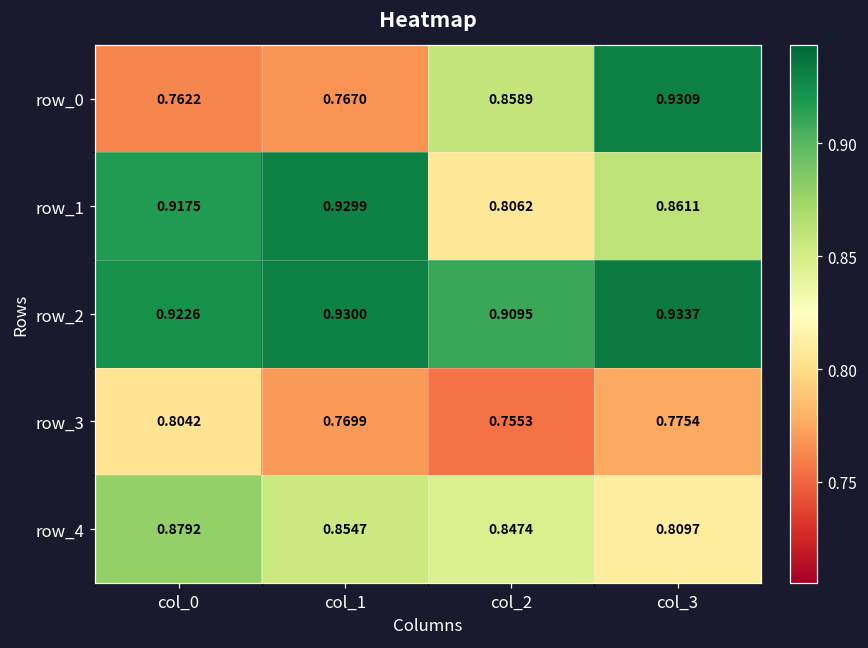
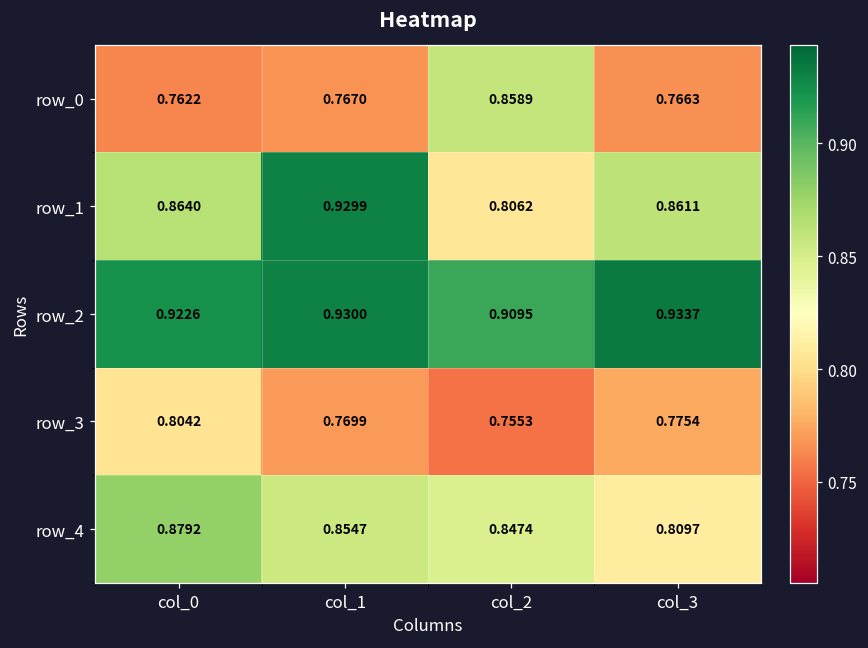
  {
    "row_0": {
      "col_0": 0.7622,
      "col_1": 0.7670,
      "col_2": 0.8589,
-     "col_3": 0.9309
+     "col_3": 0.7663
    },
    "row_1": {
-     "col_0": 0.9175,
+     "col_0": 0.8640,
      "col_1": 0.9299,
      "col_2": 0.8062,
      "col_3": 0.8611
    },
    "row_2": {
      "col_0": 0.9226,
      "col_1": 0.9300,
      "col_2": 0.9095,
      "col_3": 0.9337
    },
    "row_3": {
      "col_0": 0.8042,
      "col_1": 0.7699,
      "col_2": 0.7553,
      "col_3": 0.7754
    },
    "row_4": {
      "col_0": 0.8792,
      "col_1": 0.8547,
      "col_2": 0.8474,
      "col_3": 0.8097
    }
  }
